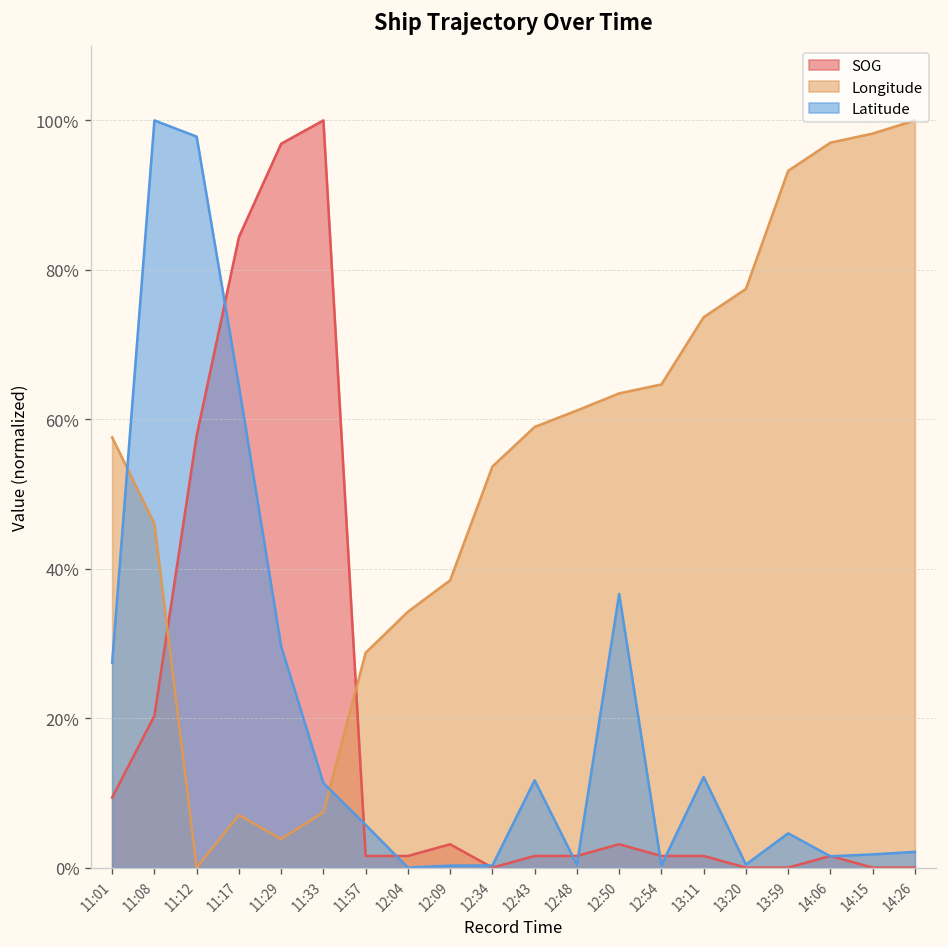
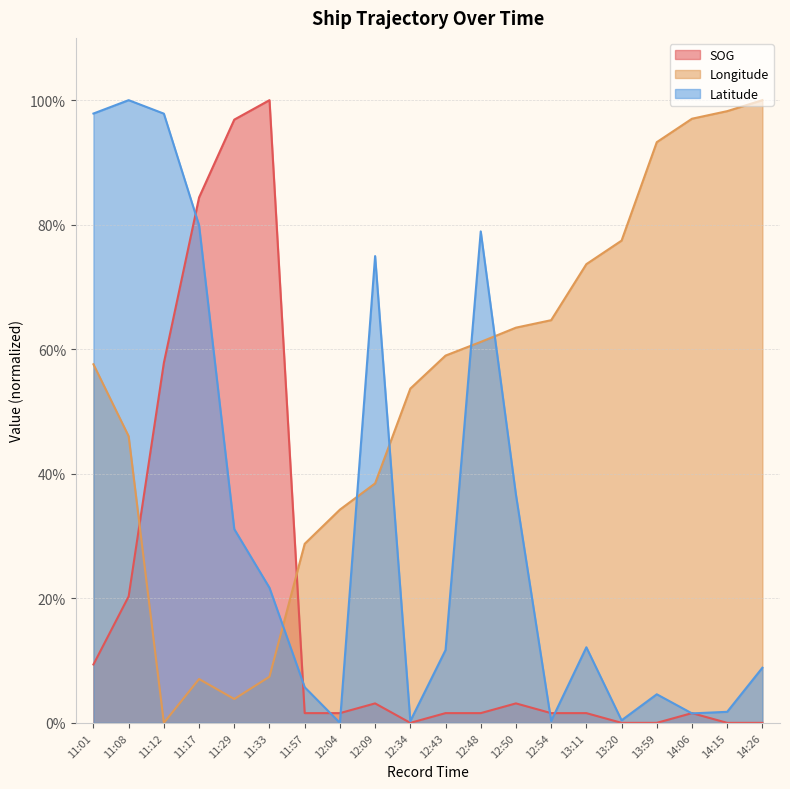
  {
    "Latitude": {
-     "11:01": "27%",
+     "11:01": "98%",
      "11:08": "100%",
      "11:12": "98%",
-     "11:17": "64%",
-     "11:29": "30%",
-     "11:33": "11%",
+     "11:17": "80%",
+     "11:29": "31%",
+     "11:33": "22%",
      "11:57": "6%",
      "12:04": "0%",
-     "12:09": "0%",
+     "12:09": "75%",
      "12:43": "12%",
-     "12:48": "0%",
+     "12:48": "79%",
      "12:50": "37%",
      "12:54": "0%",
      "13:11": "12%",
      "13:20": "0%",
      "13:59": "5%",
      "14:15": "2%",
-     "14:26": "2%"
+     "14:26": "9%"
    }
  }
